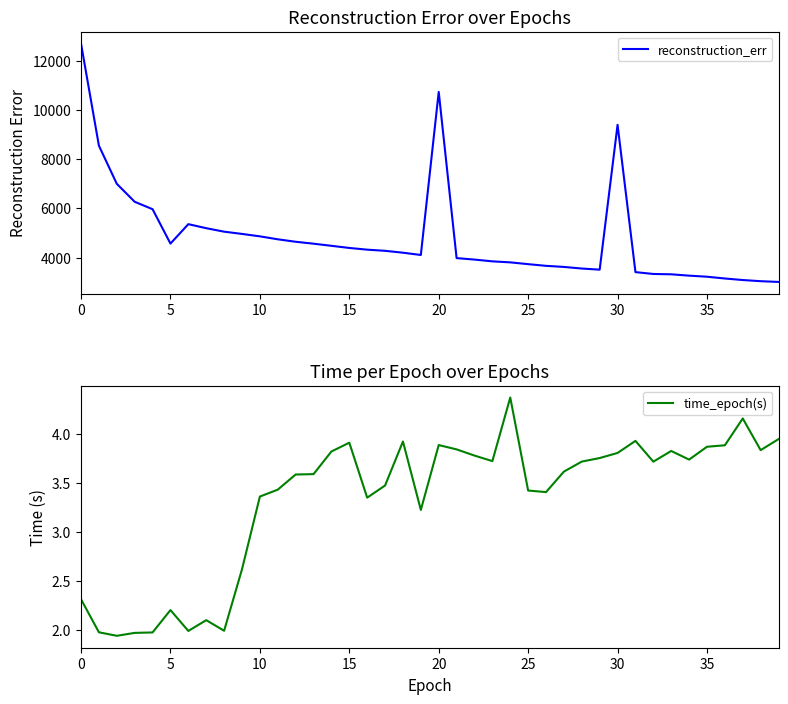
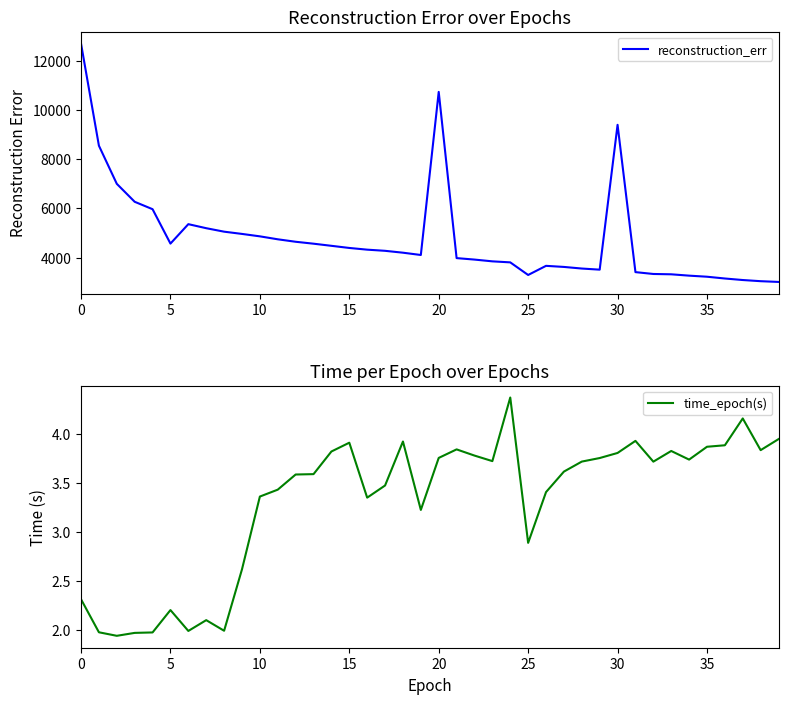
  {
    "Reconstruction Error over Epochs": {
      "0": 12700,
      "5": 4600,
      "10": 4900,
      "15": 4400,
      "20": 10700,
-     "25": 3700,
+     "25": 3300,
      "30": 9400,
      "35": 3200
    },
    "Time per Epoch over Epochs": {
      "0": 2.3,
      "5": 2.2,
      "10": 3.4,
      "15": 3.9,
-     "20": 3.9,
-     "25": 3.4,
+     "20": 3.8,
+     "25": 2.9,
      "30": 3.8,
      "35": 3.9
    }
  }
